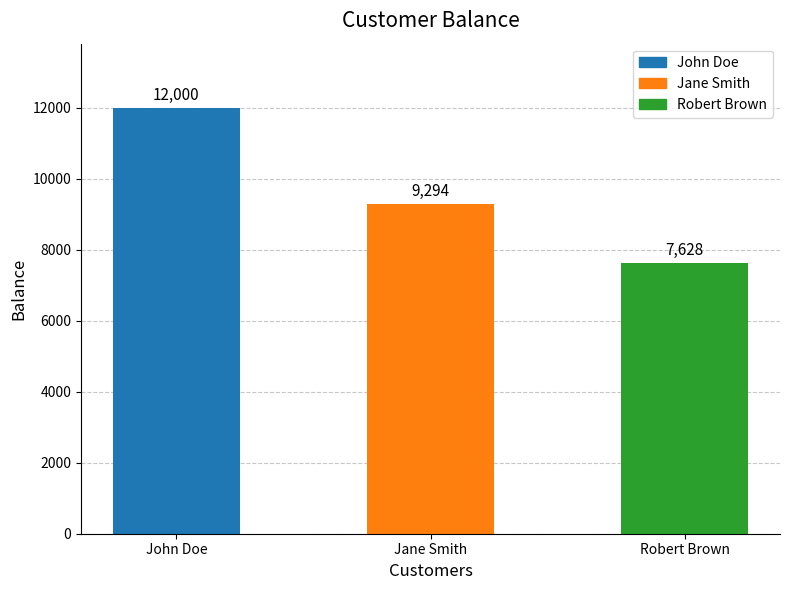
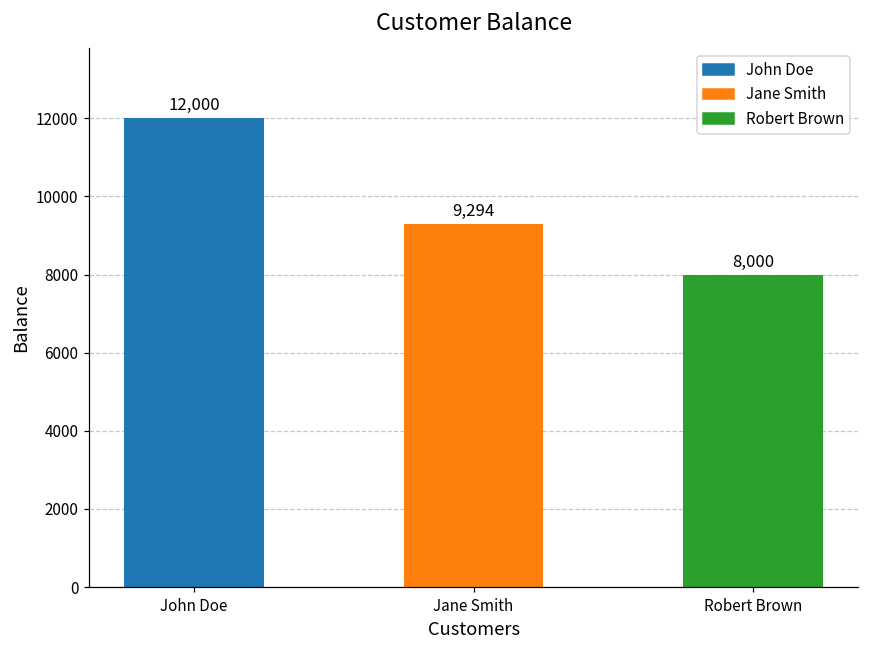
  {
    "John Doe": "12,000",
    "Jane Smith": "9,294",
-   "Robert Brown": "7,628"
+   "Robert Brown": "8,000"
  }
